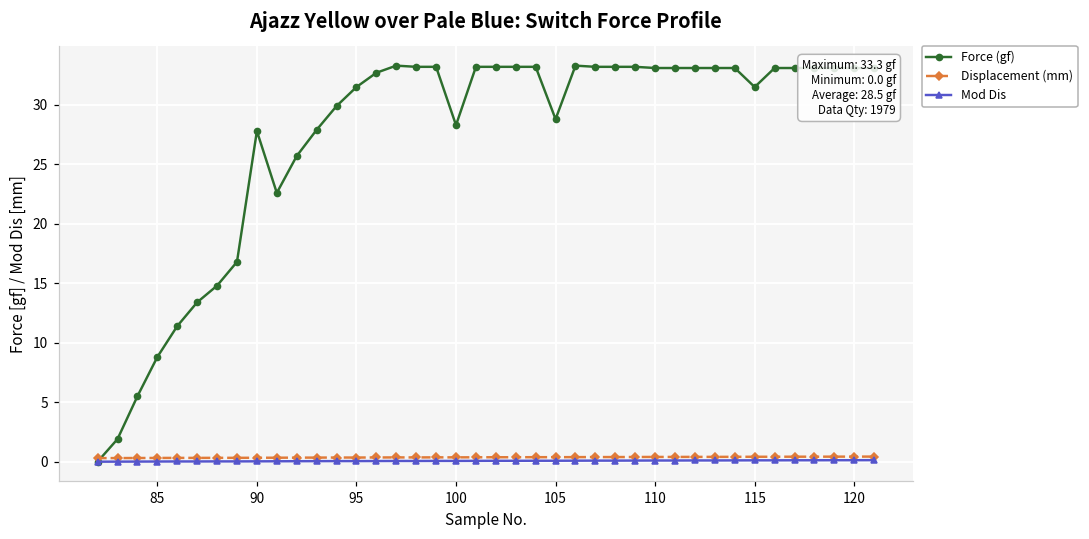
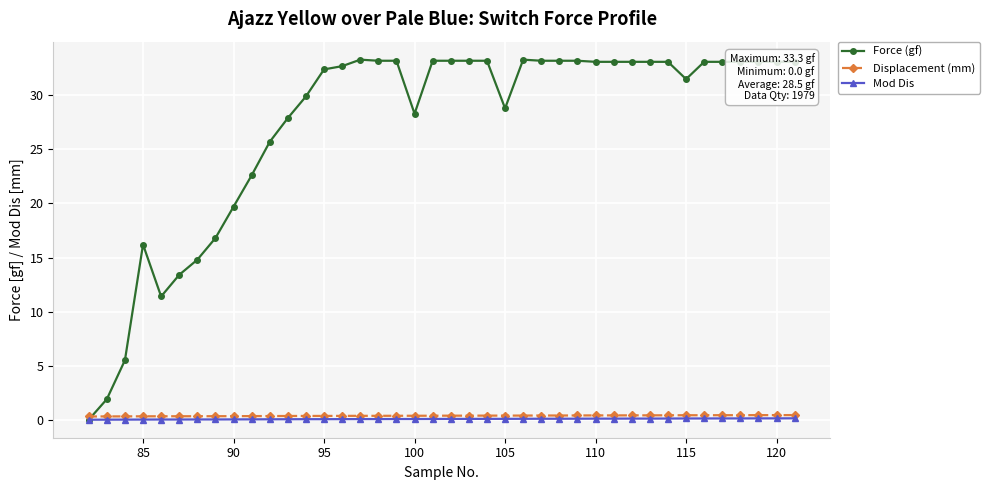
  {
    "Force (gf)": {
-     "85": 8.8,
-     "90": 27.8,
-     "95": 31.5,
+     "85": 16.2,
+     "90": 19.7,
+     "95": 32.4,
      "100": 28.3,
      "105": 28.8,
      "110": 33.1,
      "115": 31.5
    },
    "Displacement (mm)": {
      "85": 0.3,
      "90": 0.3,
      "95": 0.4,
      "100": 0.4,
      "105": 0.4,
      "110": 0.4,
      "115": 0.4,
      "120": 0.4
    },
    "Mod Dis": {
      "85": 0.0,
      "90": 0.0,
      "95": 0.1,
      "100": 0.1,
      "105": 0.1,
      "110": 0.1,
      "115": 0.1,
      "120": 0.1
    }
  }
